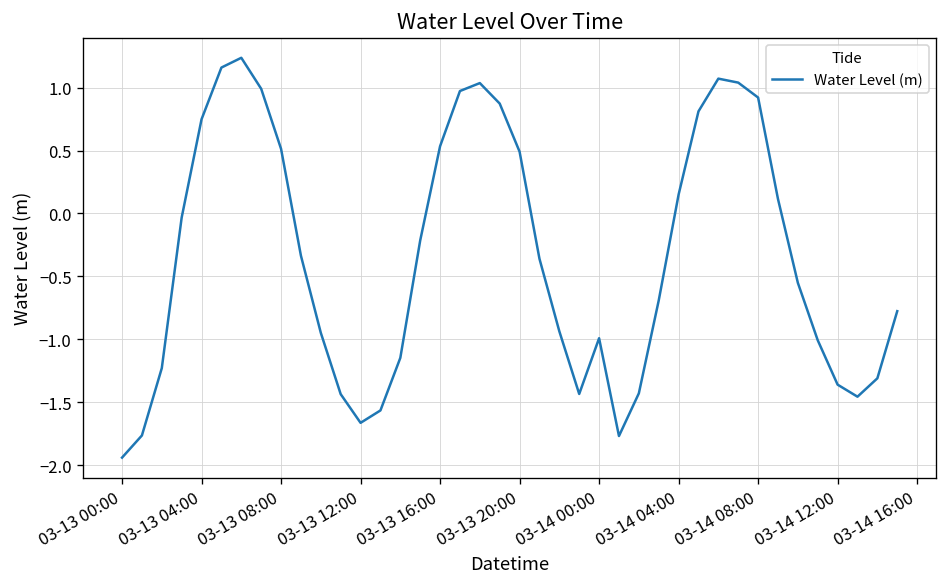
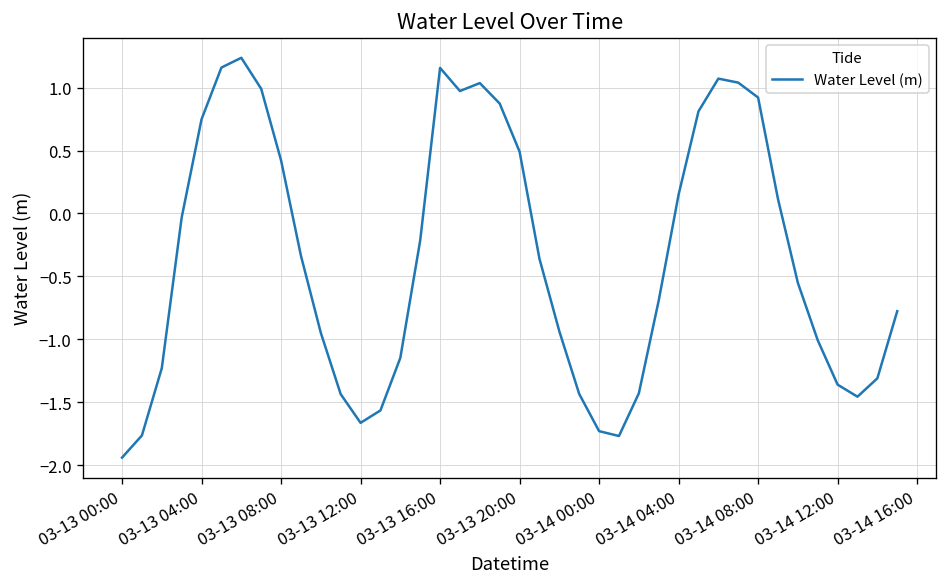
  {
    "03-13 00:00": -1.94,
    "03-13 04:00": 0.75,
-   "03-13 08:00": 0.51,
+   "03-13 08:00": 0.42,
    "03-13 12:00": -1.66,
-   "03-13 16:00": 0.53,
+   "03-13 16:00": 1.16,
    "03-13 20:00": 0.49,
-   "03-14 00:00": -0.99,
+   "03-14 00:00": -1.73,
    "03-14 04:00": 0.15,
    "03-14 08:00": 0.92,
    "03-14 12:00": -1.36
  }
